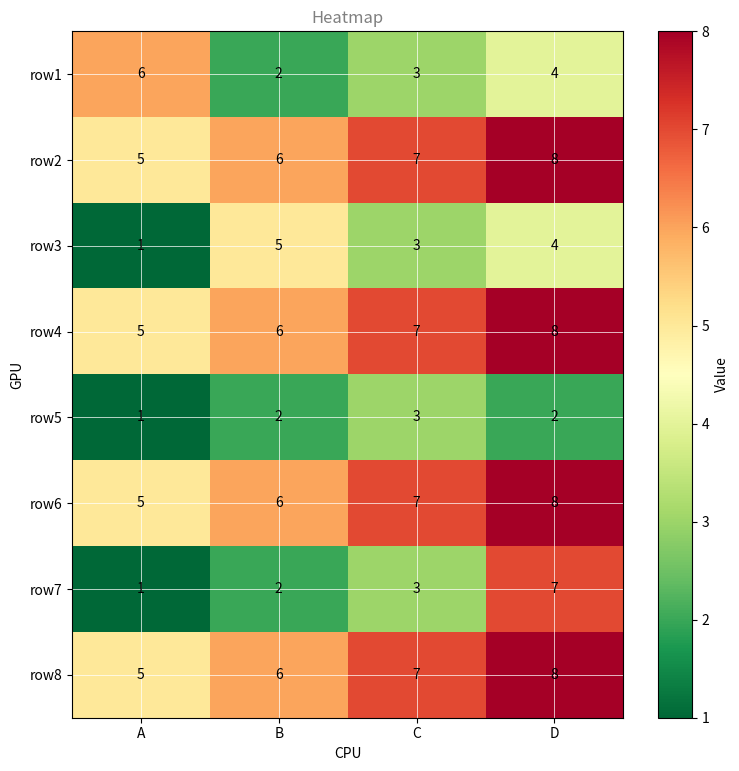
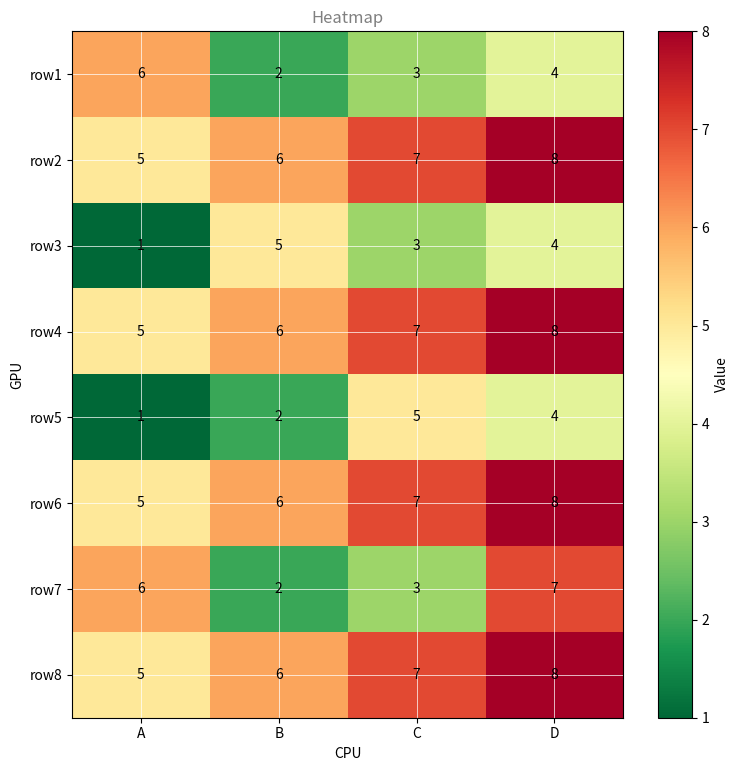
  {
    "row1": {
      "A": 6,
      "B": 2,
      "C": 3,
      "D": 4
    },
    "row2": {
      "A": 5,
      "B": 6,
      "C": 7,
      "D": 8
    },
    "row3": {
      "A": 1,
      "B": 5,
      "C": 3,
      "D": 4
    },
    "row4": {
      "A": 5,
      "B": 6,
      "C": 7,
      "D": 8
    },
    "row5": {
      "A": 1,
      "B": 2,
-     "C": 3,
-     "D": 2
+     "C": 5,
+     "D": 4
    },
    "row6": {
      "A": 5,
      "B": 6,
      "C": 7,
      "D": 8
    },
    "row7": {
-     "A": 1,
+     "A": 6,
      "B": 2,
      "C": 3,
      "D": 7
    },
    "row8": {
      "A": 5,
      "B": 6,
      "C": 7,
      "D": 8
    }
  }
